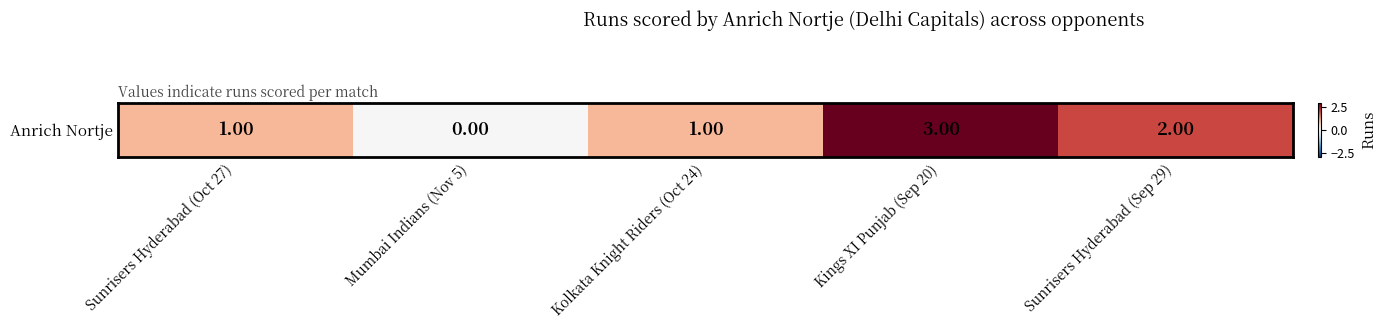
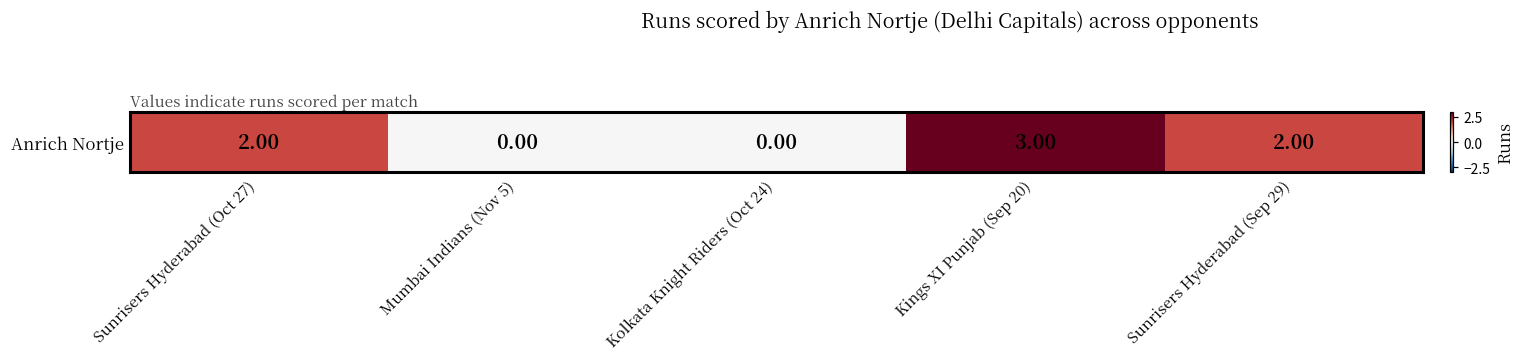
  {
    "Anrich Nortje": {
-     "Sunrisers Hyderabad (Oct 27)": 1.00,
+     "Sunrisers Hyderabad (Oct 27)": 2.00,
      "Mumbai Indians (Nov 5)": 0.00,
-     "Kolkata Knight Riders (Oct 24)": 1.00,
+     "Kolkata Knight Riders (Oct 24)": 0.00,
      "Kings XI Punjab (Sep 20)": 3.00,
      "Sunrisers Hyderabad (Sep 29)": 2.00
    }
  }
